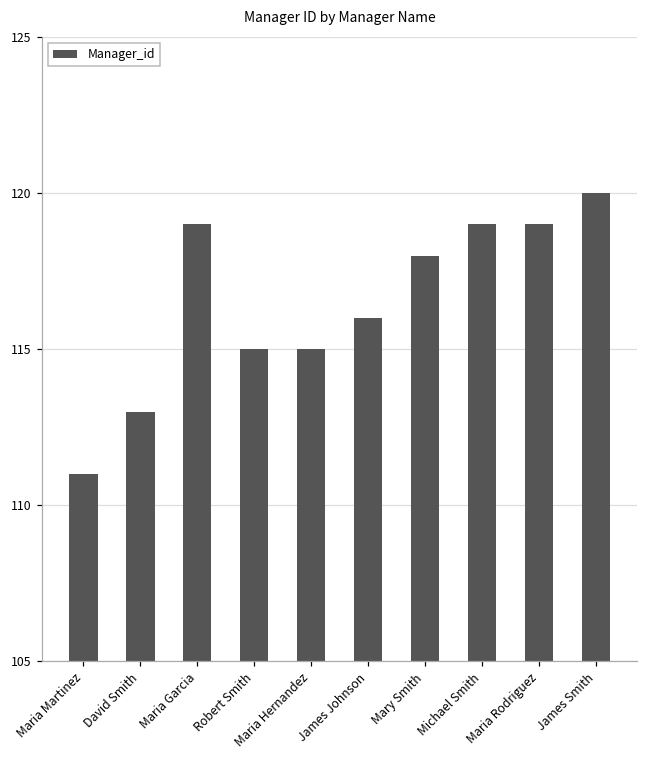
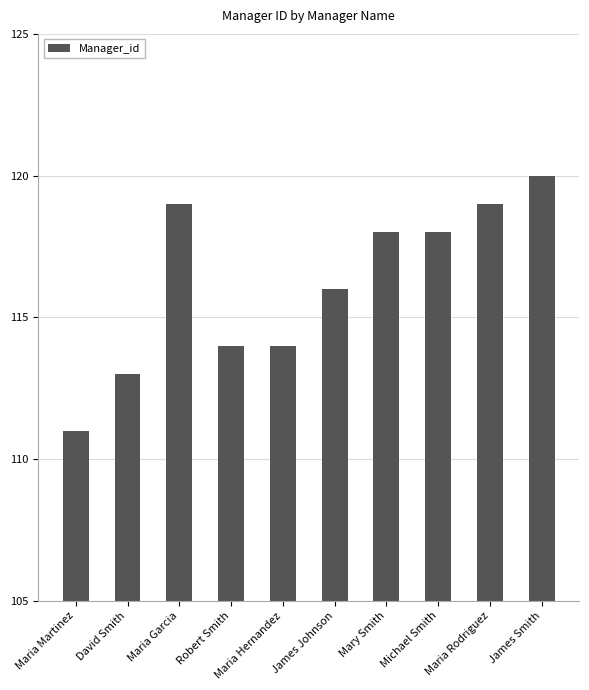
  {
    "Maria Martinez": 111,
    "David Smith": 113,
    "Maria Garcia": 119,
-   "Robert Smith": 115,
-   "Maria Hernandez": 115,
+   "Robert Smith": 114,
+   "Maria Hernandez": 114,
    "James Johnson": 116,
    "Mary Smith": 118,
-   "Michael Smith": 119,
+   "Michael Smith": 118,
    "Maria Rodriguez": 119,
    "James Smith": 120
  }
